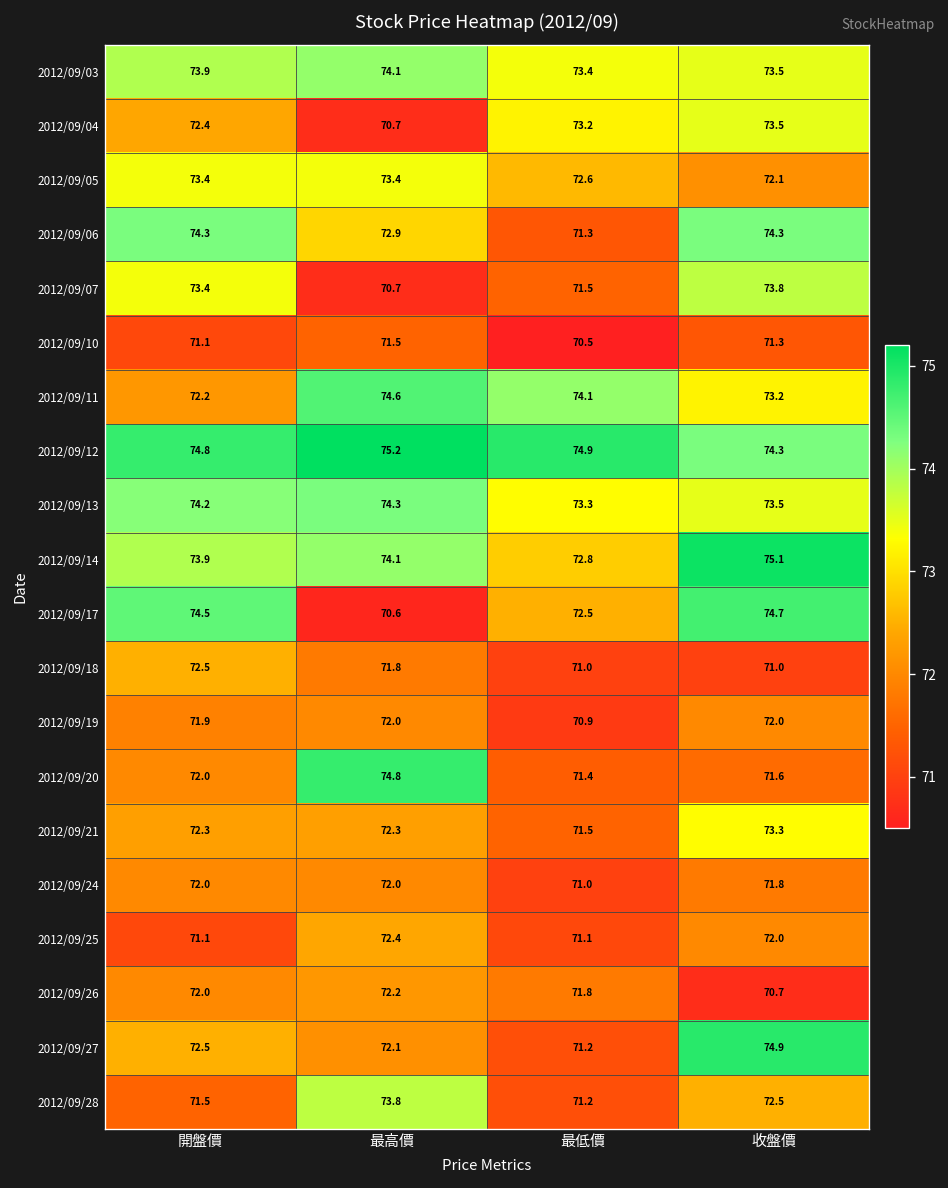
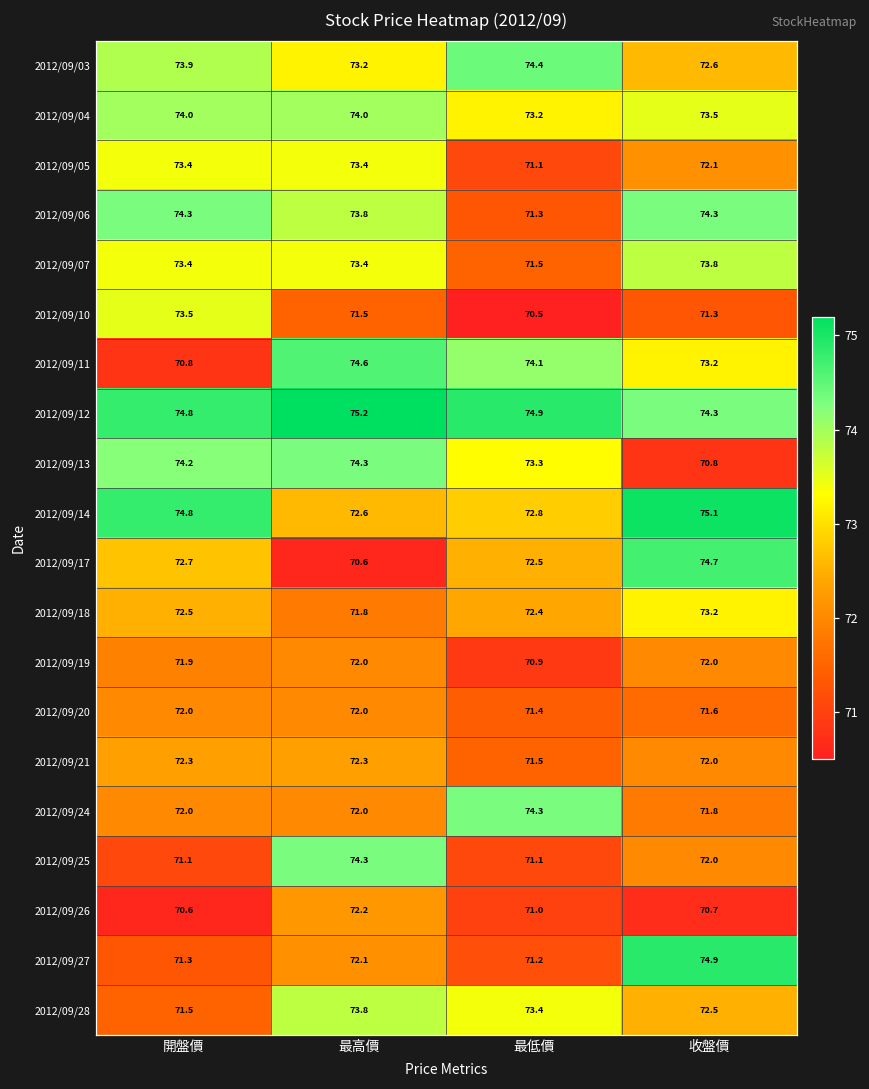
  {
    "2012/09/03": {
      "開盤價": 73.9,
-     "最高價": 74.1,
-     "最低價": 73.4,
-     "收盤價": 73.5
+     "最高價": 73.2,
+     "最低價": 74.4,
+     "收盤價": 72.6
    },
    "2012/09/04": {
-     "開盤價": 72.4,
-     "最高價": 70.7,
+     "開盤價": 74.0,
+     "最高價": 74.0,
      "最低價": 73.2,
      "收盤價": 73.5
    },
    "2012/09/05": {
      "開盤價": 73.4,
      "最高價": 73.4,
-     "最低價": 72.6,
+     "最低價": 71.1,
      "收盤價": 72.1
    },
    "2012/09/06": {
      "開盤價": 74.3,
-     "最高價": 72.9,
+     "最高價": 73.8,
      "最低價": 71.3,
      "收盤價": 74.3
    },
    "2012/09/07": {
      "開盤價": 73.4,
-     "最高價": 70.7,
+     "最高價": 73.4,
      "最低價": 71.5,
      "收盤價": 73.8
    },
    "2012/09/10": {
-     "開盤價": 71.1,
+     "開盤價": 73.5,
      "最高價": 71.5,
      "最低價": 70.5,
      "收盤價": 71.3
    },
    "2012/09/11": {
-     "開盤價": 72.2,
+     "開盤價": 70.8,
      "最高價": 74.6,
      "最低價": 74.1,
      "收盤價": 73.2
    },
    "2012/09/12": {
      "開盤價": 74.8,
      "最高價": 75.2,
      "最低價": 74.9,
      "收盤價": 74.3
    },
    "2012/09/13": {
      "開盤價": 74.2,
      "最高價": 74.3,
      "最低價": 73.3,
-     "收盤價": 73.5
+     "收盤價": 70.8
    },
    "2012/09/14": {
-     "開盤價": 73.9,
-     "最高價": 74.1,
+     "開盤價": 74.8,
+     "最高價": 72.6,
      "最低價": 72.8,
      "收盤價": 75.1
    },
    "2012/09/17": {
-     "開盤價": 74.5,
+     "開盤價": 72.7,
      "最高價": 70.6,
      "最低價": 72.5,
      "收盤價": 74.7
    },
    "2012/09/18": {
      "開盤價": 72.5,
      "最高價": 71.8,
-     "最低價": 71.0,
-     "收盤價": 71.0
+     "最低價": 72.4,
+     "收盤價": 73.2
    },
    "2012/09/19": {
      "開盤價": 71.9,
      "最高價": 72.0,
      "最低價": 70.9,
      "收盤價": 72.0
    },
    "2012/09/20": {
      "開盤價": 72.0,
-     "最高價": 74.8,
+     "最高價": 72.0,
      "最低價": 71.4,
      "收盤價": 71.6
    },
    "2012/09/21": {
      "開盤價": 72.3,
      "最高價": 72.3,
      "最低價": 71.5,
-     "收盤價": 73.3
+     "收盤價": 72.0
    },
    "2012/09/24": {
      "開盤價": 72.0,
      "最高價": 72.0,
-     "最低價": 71.0,
+     "最低價": 74.3,
      "收盤價": 71.8
    },
    "2012/09/25": {
      "開盤價": 71.1,
-     "最高價": 72.4,
+     "最高價": 74.3,
      "最低價": 71.1,
      "收盤價": 72.0
    },
    "2012/09/26": {
-     "開盤價": 72.0,
+     "開盤價": 70.6,
      "最高價": 72.2,
-     "最低價": 71.8,
+     "最低價": 71.0,
      "收盤價": 70.7
    },
    "2012/09/27": {
-     "開盤價": 72.5,
+     "開盤價": 71.3,
      "最高價": 72.1,
      "最低價": 71.2,
      "收盤價": 74.9
    },
    "2012/09/28": {
      "開盤價": 71.5,
      "最高價": 73.8,
-     "最低價": 71.2,
+     "最低價": 73.4,
      "收盤價": 72.5
    }
  }
